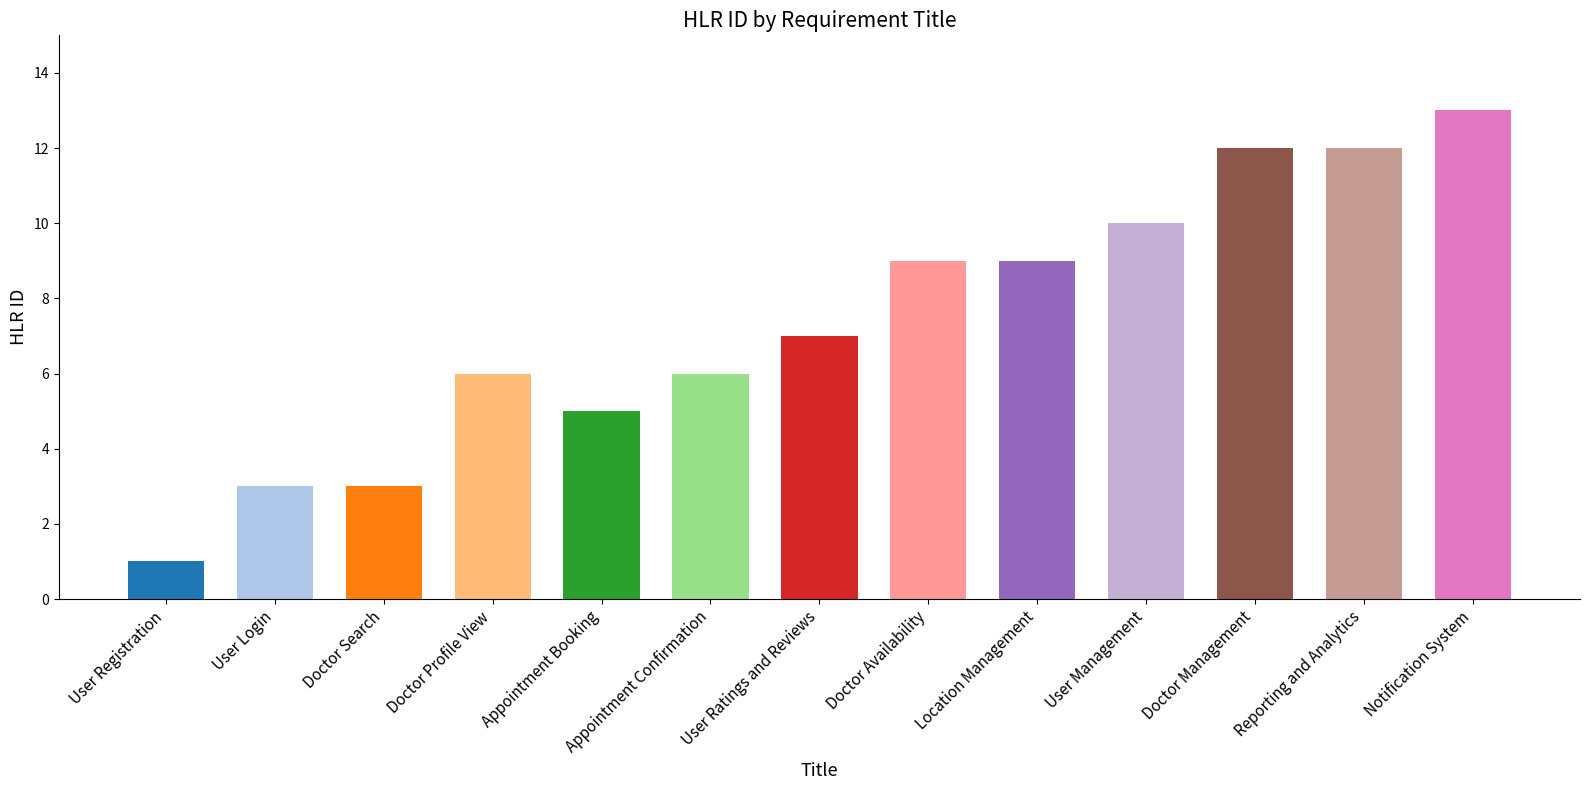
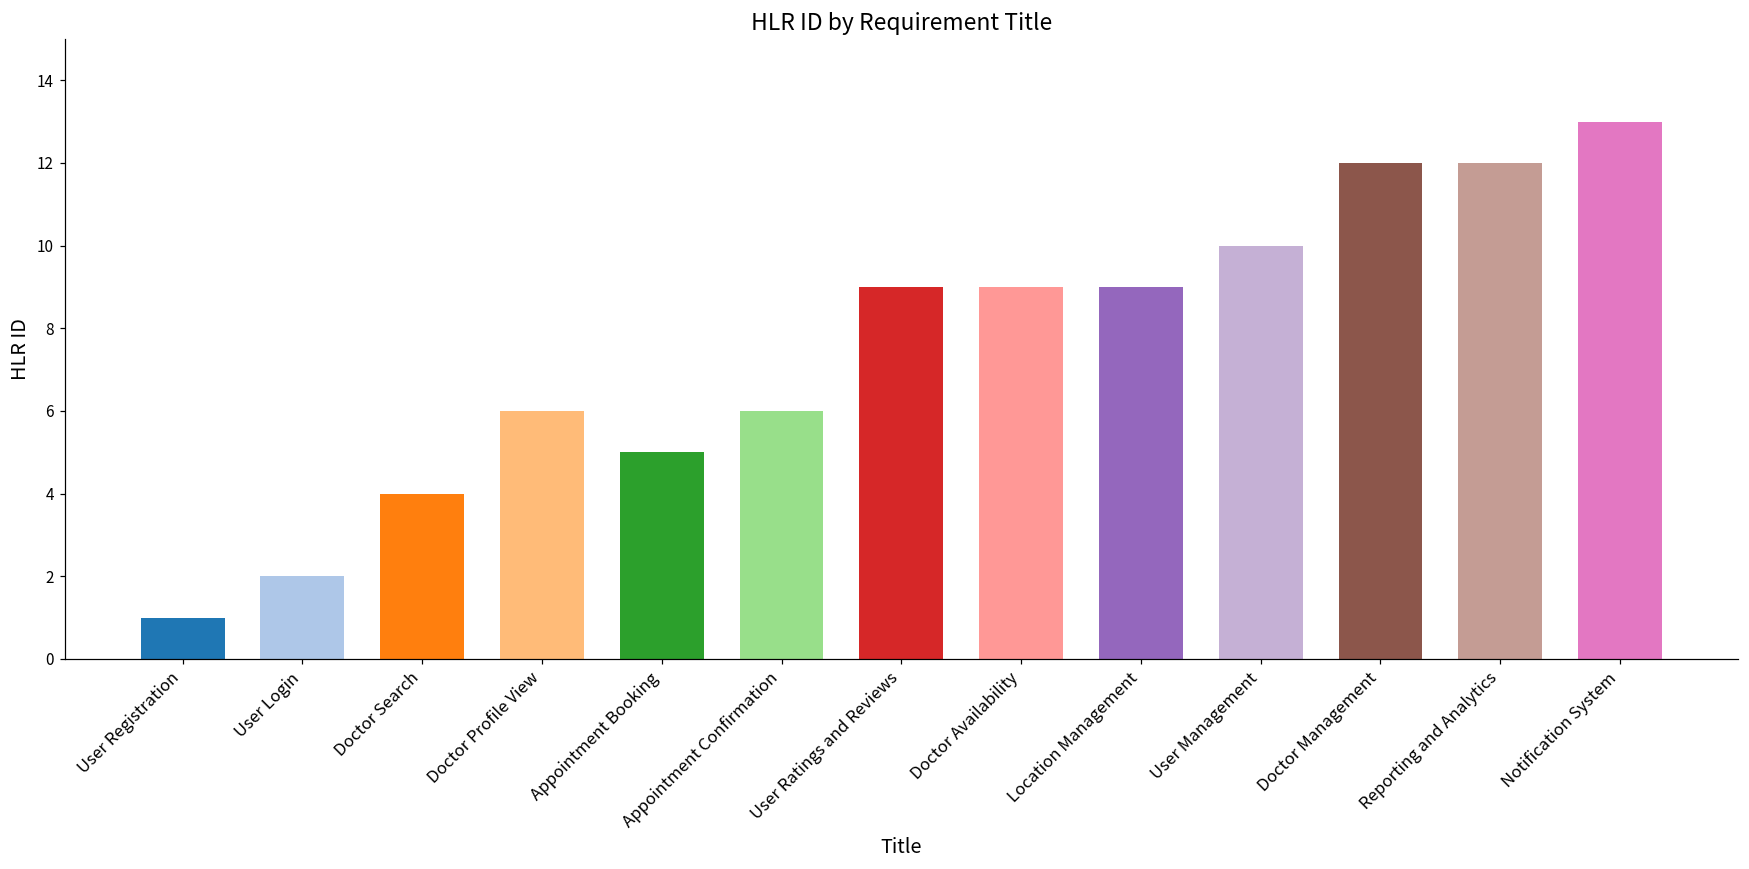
  {
    "User Registration": 1,
-   "User Login": 3,
-   "Doctor Search": 3,
+   "User Login": 2,
+   "Doctor Search": 4,
    "Doctor Profile View": 6,
    "Appointment Booking": 5,
    "Appointment Confirmation": 6,
-   "User Ratings and Reviews": 7,
+   "User Ratings and Reviews": 9,
    "Doctor Availability": 9,
    "Location Management": 9,
    "User Management": 10,
    "Doctor Management": 12,
    "Reporting and Analytics": 12,
    "Notification System": 13
  }
